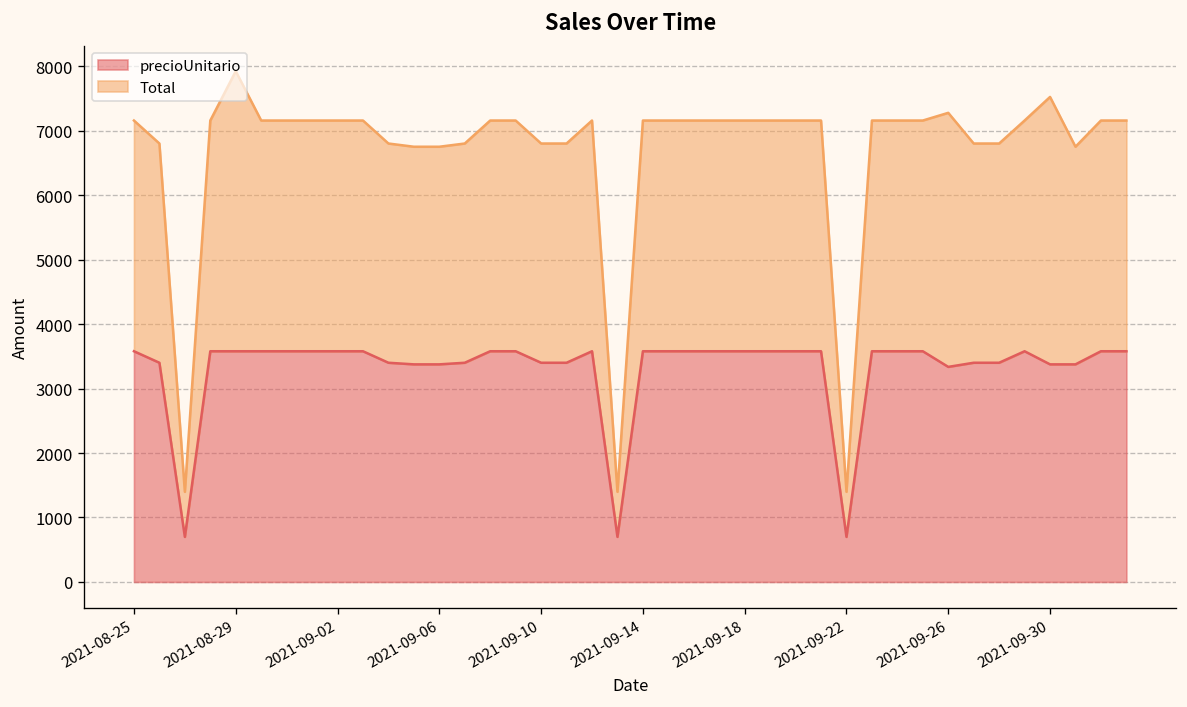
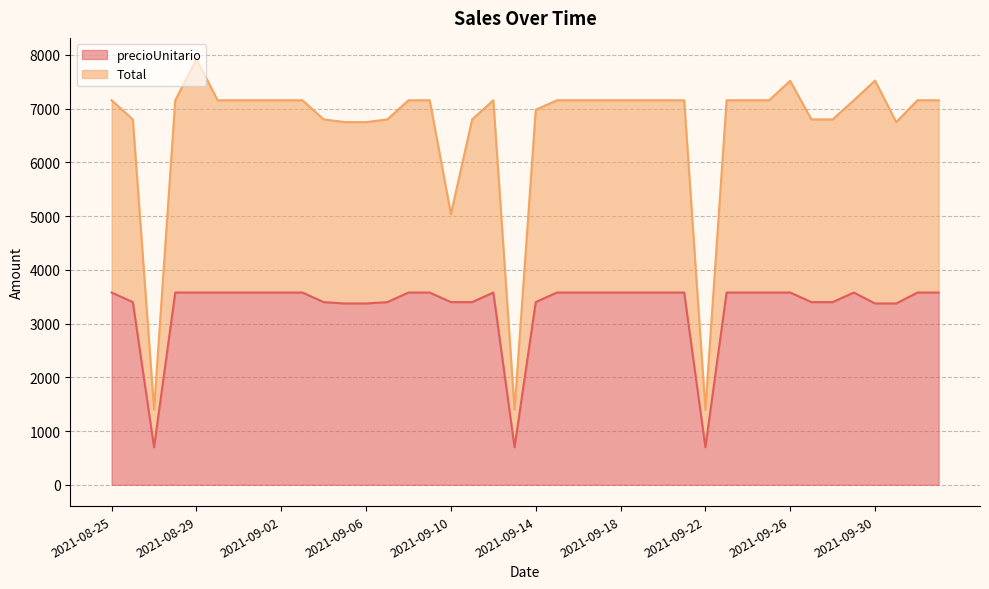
  {
    "precioUnitario": {
      "2021-08-25": 3600,
      "2021-08-29": 3600,
      "2021-09-02": 3600,
      "2021-09-06": 3400,
      "2021-09-10": 3400,
-     "2021-09-14": 3600,
+     "2021-09-14": 3400,
      "2021-09-18": 3600,
      "2021-09-22": 700,
-     "2021-09-26": 3300,
+     "2021-09-26": 3600,
      "2021-09-30": 3400
    },
    "Total": {
      "2021-08-25": 3600,
      "2021-09-02": 3600,
      "2021-09-06": 3400,
-     "2021-09-10": 3400,
+     "2021-09-10": 1600,
      "2021-09-14": 3600,
      "2021-09-18": 3600,
      "2021-09-22": 700,
      "2021-09-26": 3900,
      "2021-09-30": 4100
    }
  }
